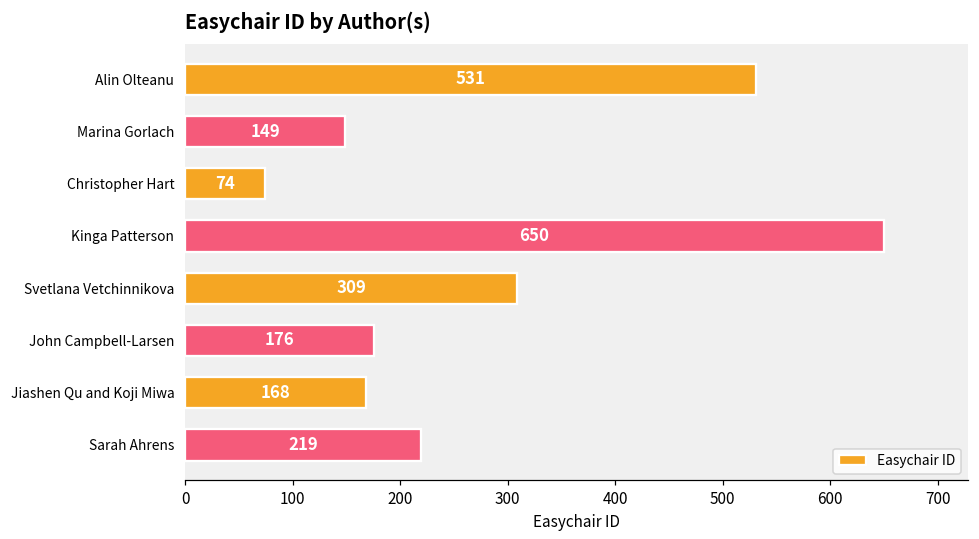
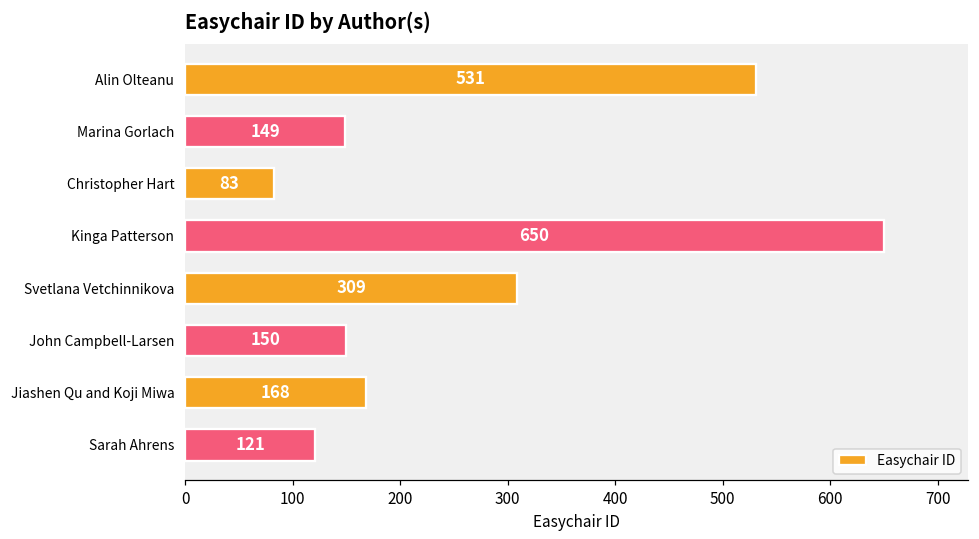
  {
    "Alin Olteanu": 531,
    "Marina Gorlach": 149,
-   "Christopher Hart": 74,
+   "Christopher Hart": 83,
    "Kinga Patterson": 650,
    "Svetlana Vetchinnikova": 309,
-   "John Campbell-Larsen": 176,
+   "John Campbell-Larsen": 150,
    "Jiashen Qu and Koji Miwa": 168,
-   "Sarah Ahrens": 219
+   "Sarah Ahrens": 121
  }
